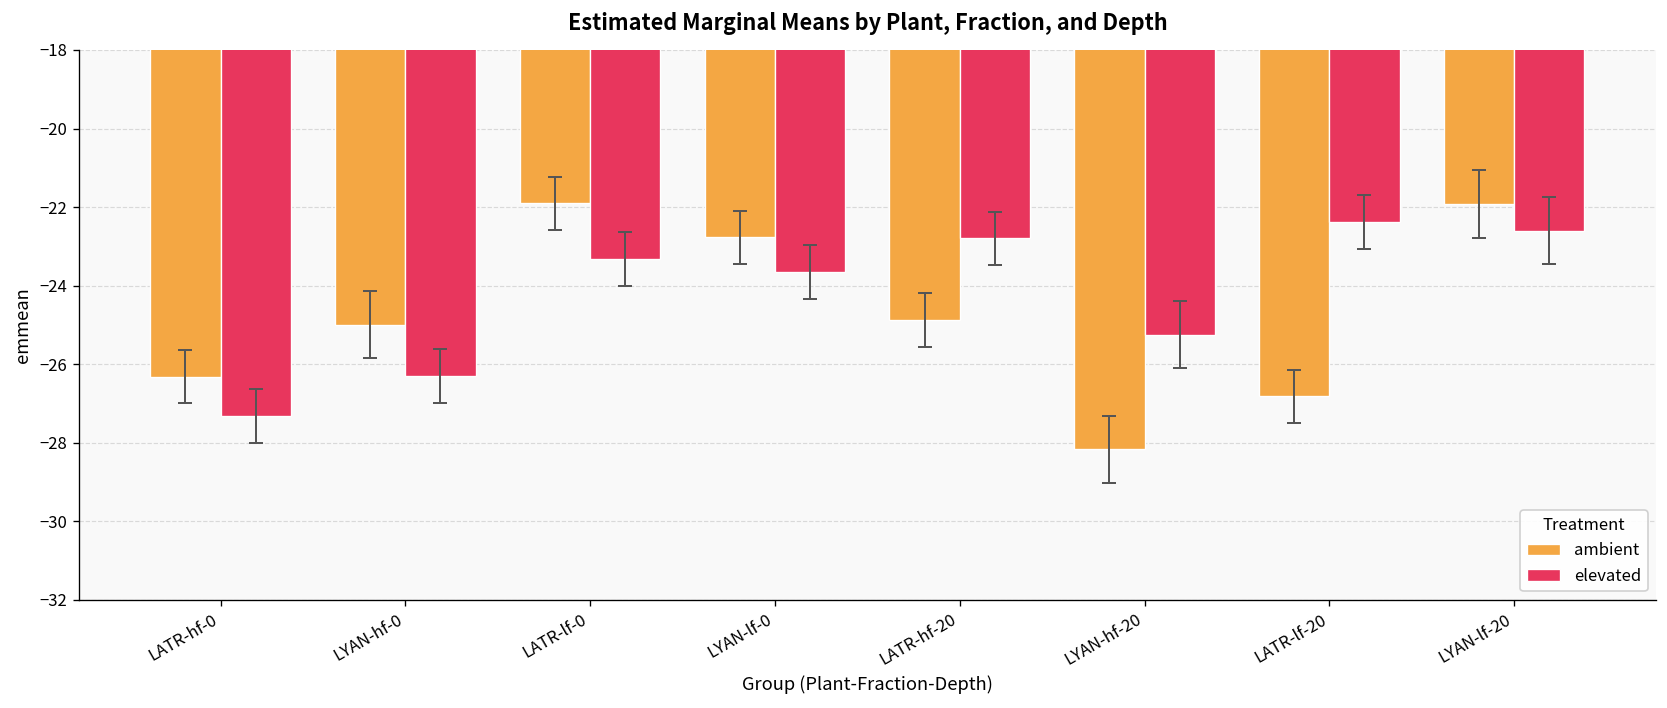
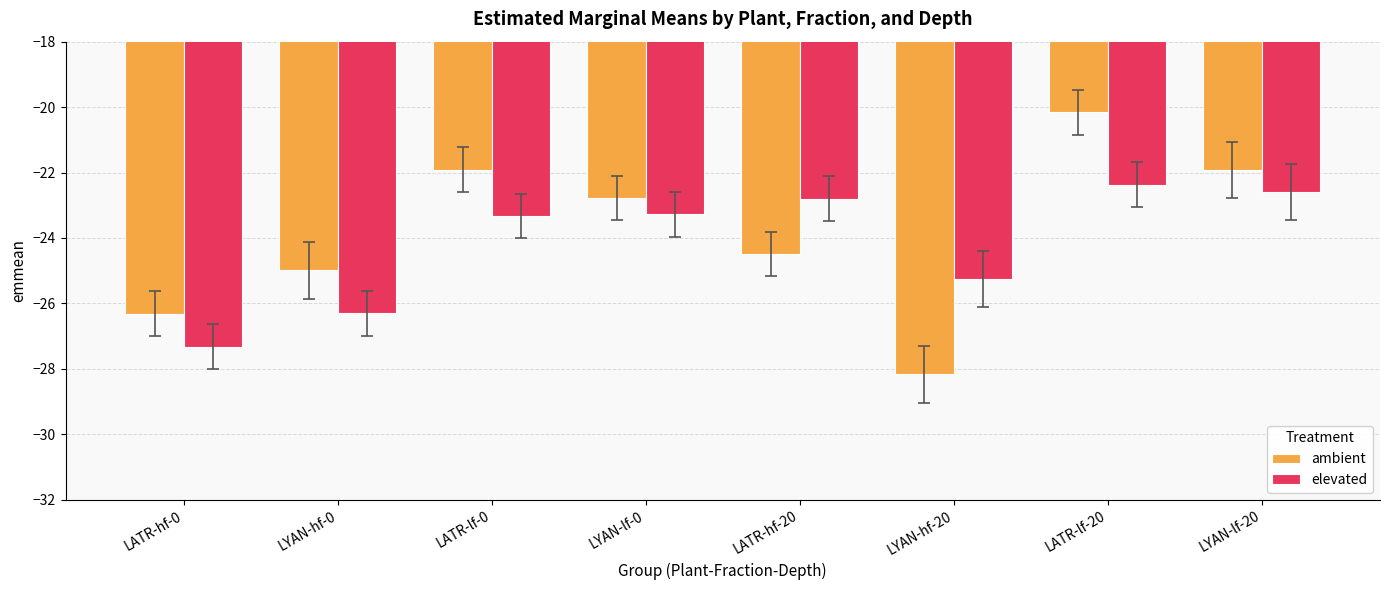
  {
    "ambient": {
      "LATR-hf-0": -26.3,
      "LYAN-hf-0": -25.0,
      "LATR-lf-0": -21.9,
      "LYAN-lf-0": -22.8,
-     "LATR-hf-20": -24.9,
+     "LATR-hf-20": -24.5,
      "LYAN-hf-20": -28.2,
-     "LATR-lf-20": -26.8,
+     "LATR-lf-20": -20.2,
      "LYAN-lf-20": -21.9
    },
    "elevated": {
      "LATR-hf-0": -27.3,
      "LYAN-hf-0": -26.3,
      "LATR-lf-0": -23.3,
-     "LYAN-lf-0": -23.7,
+     "LYAN-lf-0": -23.3,
      "LATR-hf-20": -22.8,
      "LYAN-hf-20": -25.3,
      "LATR-lf-20": -22.4,
      "LYAN-lf-20": -22.6
    }
  }
